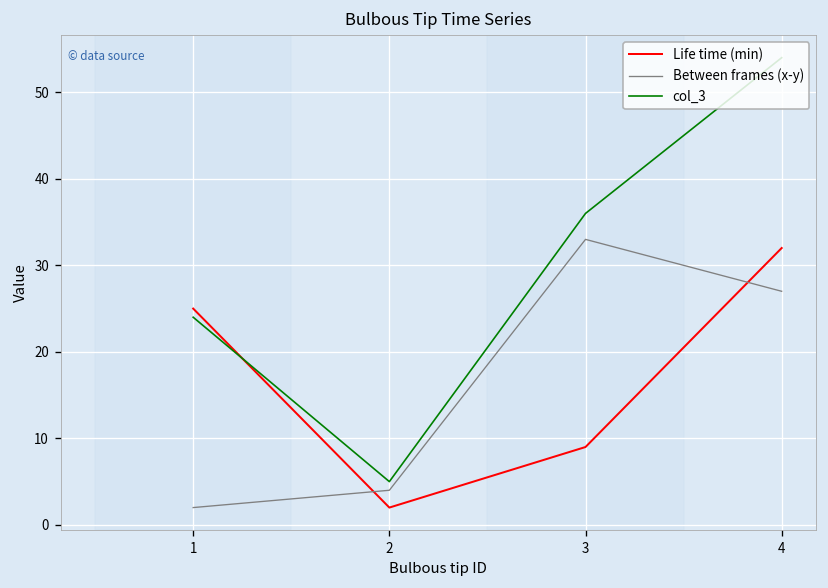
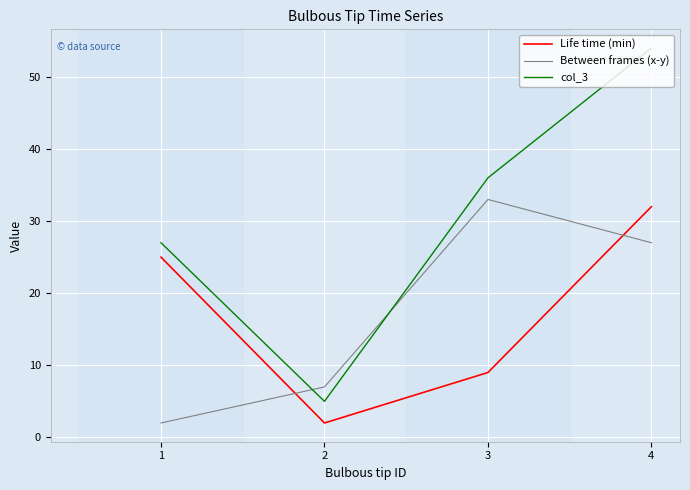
  {
    "Life time (min)": {
      "1": 25,
      "2": 2,
      "3": 9,
      "4": 32
    },
    "Between frames (x-y)": {
      "1": 2,
-     "2": 4,
+     "2": 7,
      "3": 33,
      "4": 27
    },
    "col_3": {
-     "1": 24,
+     "1": 27,
      "2": 5,
      "3": 36
    }
  }
